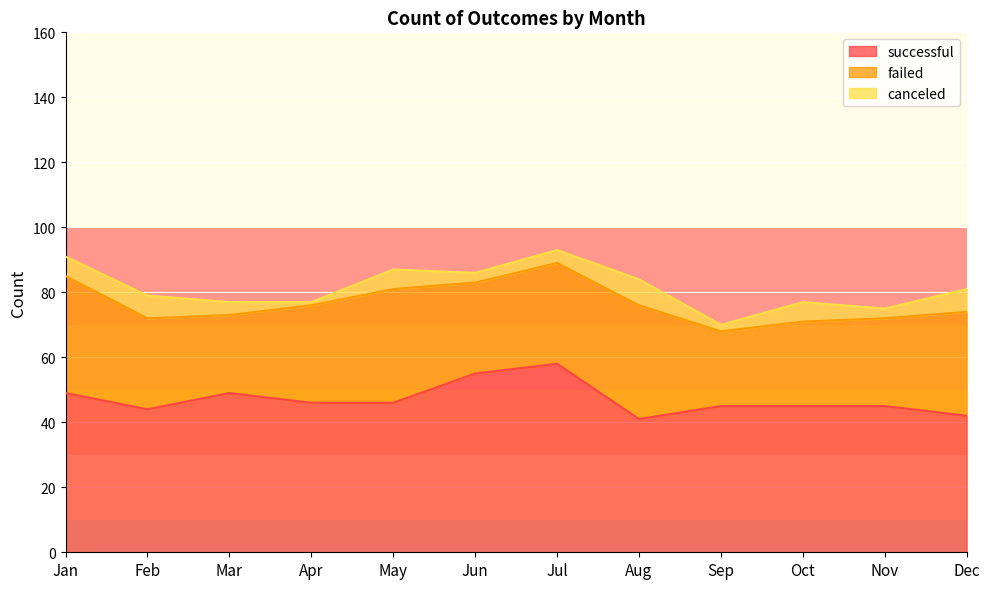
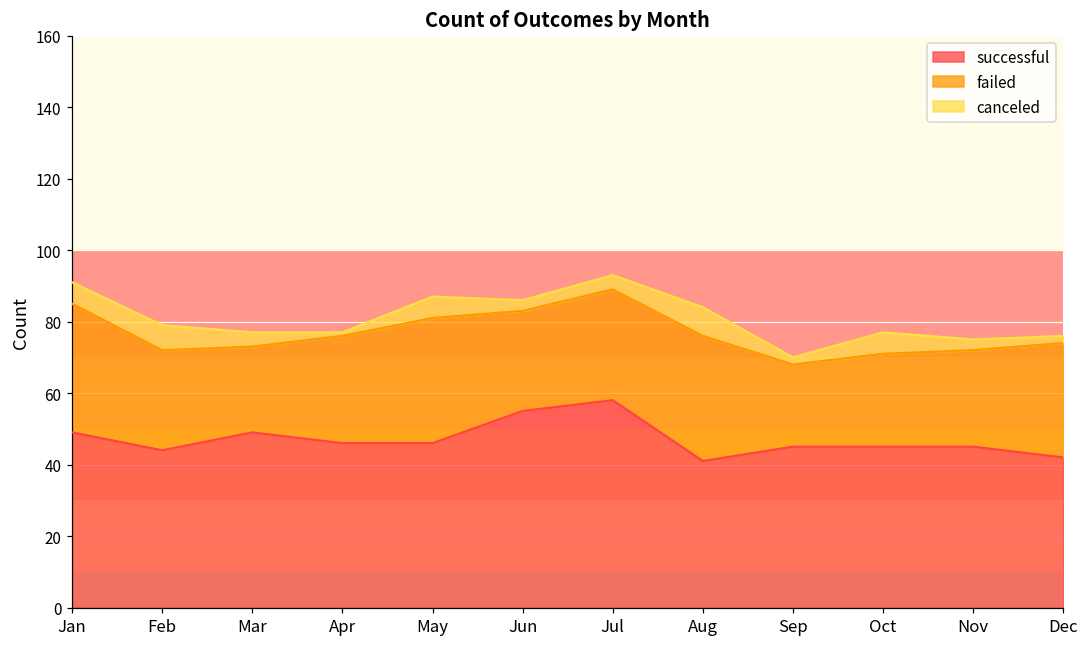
  {
    "successful": {
      "Jan": 49,
      "Feb": 44,
      "Mar": 49,
      "Apr": 46,
      "May": 46,
      "Jun": 55,
      "Jul": 58,
      "Aug": 41,
      "Sep": 45,
      "Oct": 45,
      "Nov": 45,
      "Dec": 42
    },
    "failed": {
      "Jan": 36,
      "Feb": 28,
      "Mar": 24,
      "Apr": 30,
      "May": 35,
      "Jun": 28,
      "Jul": 31,
      "Aug": 35,
      "Sep": 23,
      "Oct": 26,
      "Nov": 27,
      "Dec": 32
    },
    "canceled": {
      "Jan": 6,
      "Feb": 7,
      "Mar": 4,
      "Apr": 1,
      "May": 6,
      "Jun": 3,
      "Jul": 4,
      "Aug": 8,
      "Sep": 2,
      "Oct": 6,
      "Nov": 3,
-     "Dec": 7
+     "Dec": 2
    }
  }
